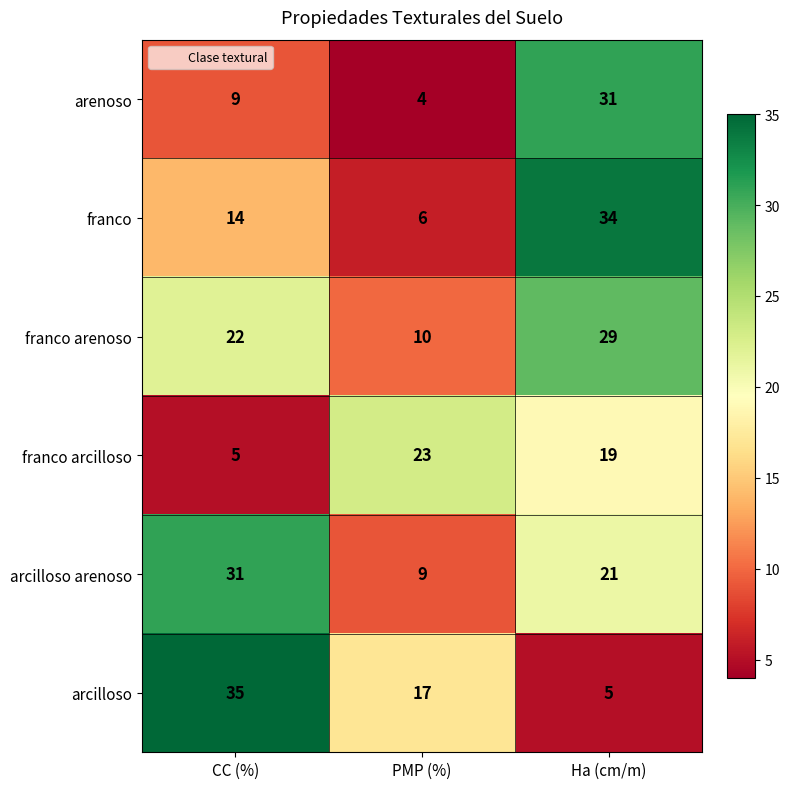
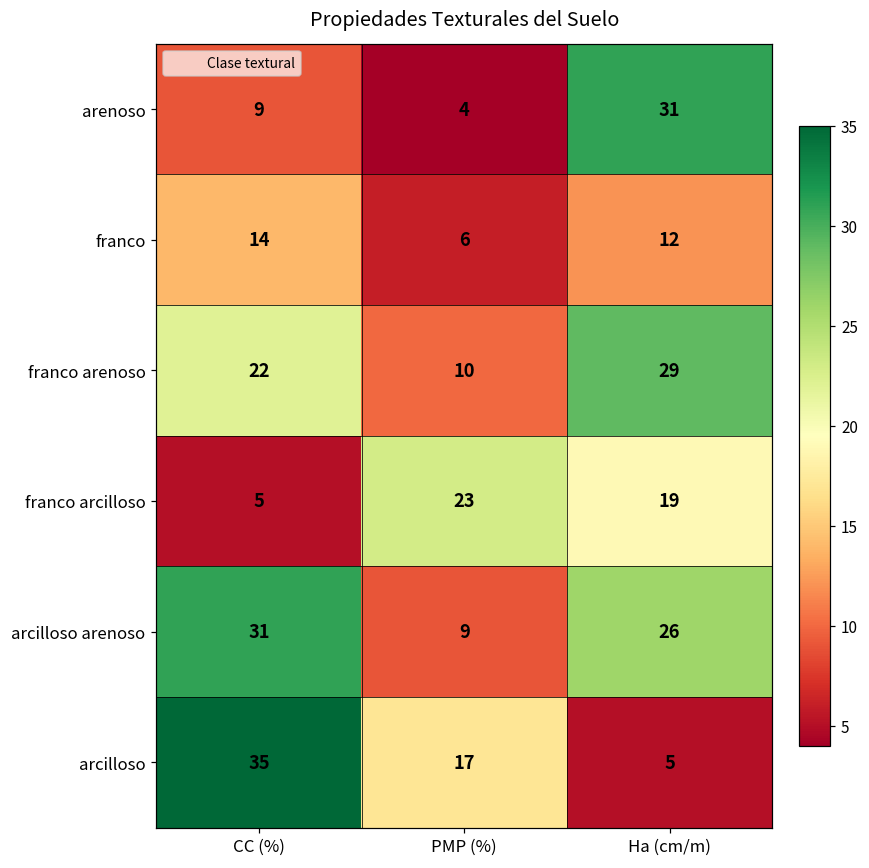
  {
    "arenoso": {
      "CC (%)": 9,
      "PMP (%)": 4,
      "Ha (cm/m)": 31
    },
    "franco": {
      "CC (%)": 14,
      "PMP (%)": 6,
-     "Ha (cm/m)": 34
+     "Ha (cm/m)": 12
    },
    "franco arenoso": {
      "CC (%)": 22,
      "PMP (%)": 10,
      "Ha (cm/m)": 29
    },
    "franco arcilloso": {
      "CC (%)": 5,
      "PMP (%)": 23,
      "Ha (cm/m)": 19
    },
    "arcilloso arenoso": {
      "CC (%)": 31,
      "PMP (%)": 9,
-     "Ha (cm/m)": 21
+     "Ha (cm/m)": 26
    },
    "arcilloso": {
      "CC (%)": 35,
      "PMP (%)": 17,
      "Ha (cm/m)": 5
    }
  }
